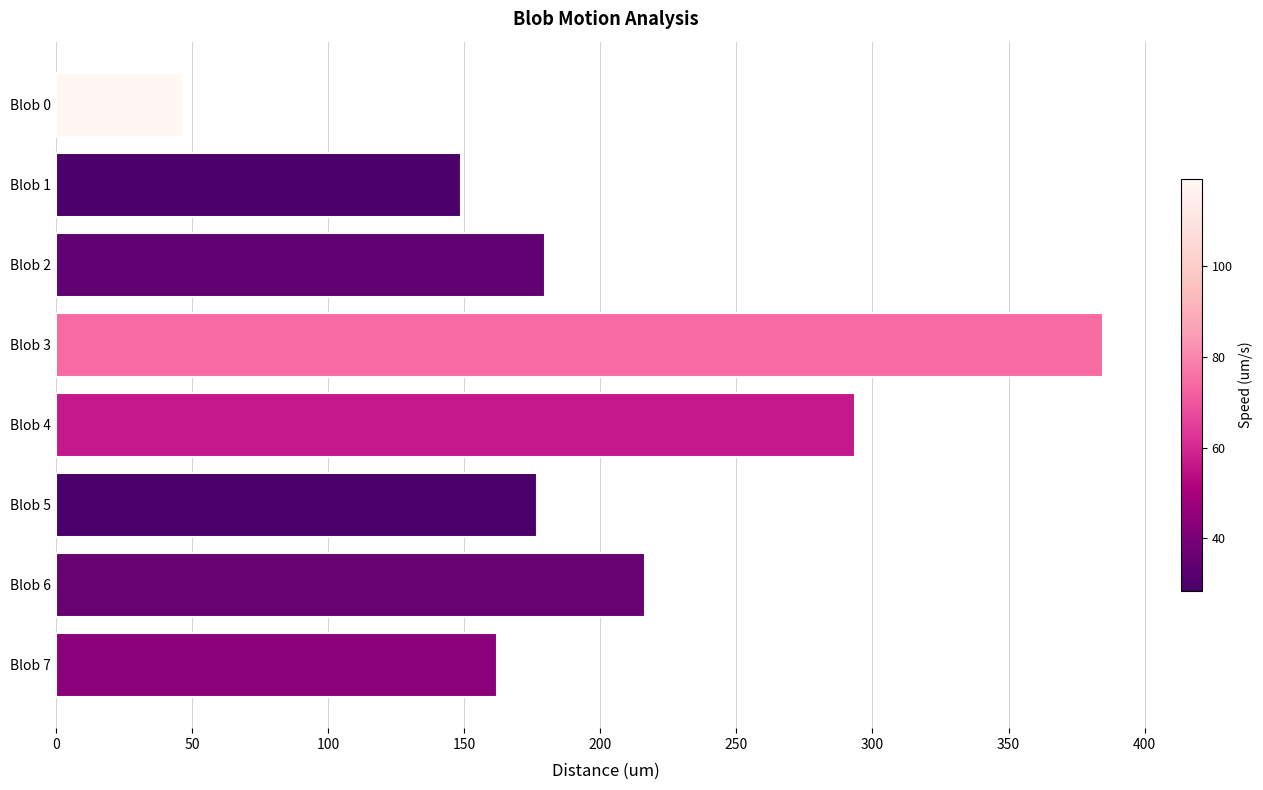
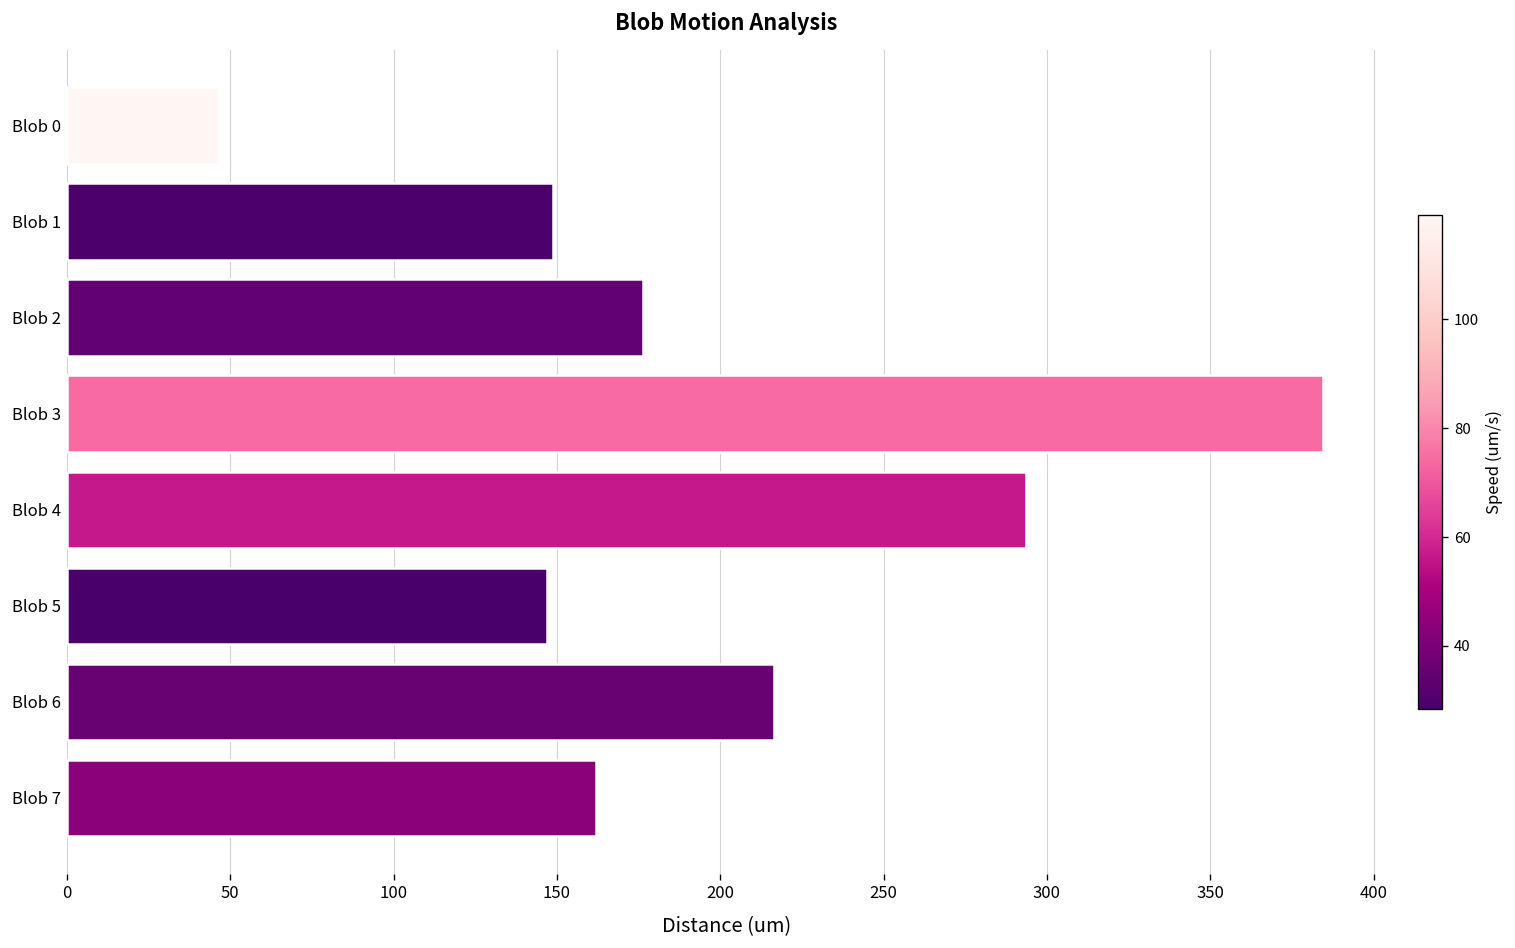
  {
    "Blob 0": 47,
    "Blob 1": 149,
-   "Blob 2": 180,
+   "Blob 2": 176,
    "Blob 3": 385,
    "Blob 4": 294,
-   "Blob 5": 177,
+   "Blob 5": 147,
    "Blob 6": 217,
    "Blob 7": 162
  }
